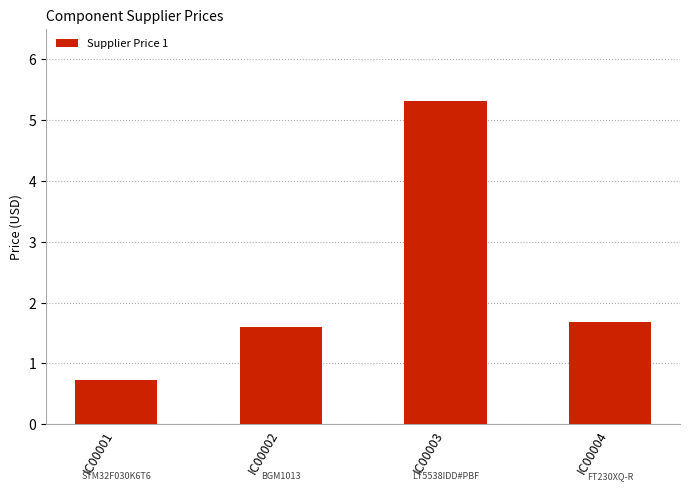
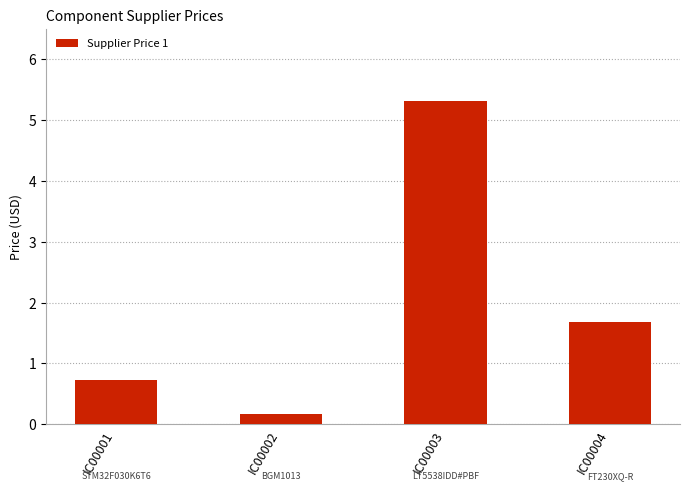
  {
    "IC00001": 0.7,
-   "IC00002": 1.6,
+   "IC00002": 0.2,
    "IC00003": 5.3,
    "IC00004": 1.7
  }
